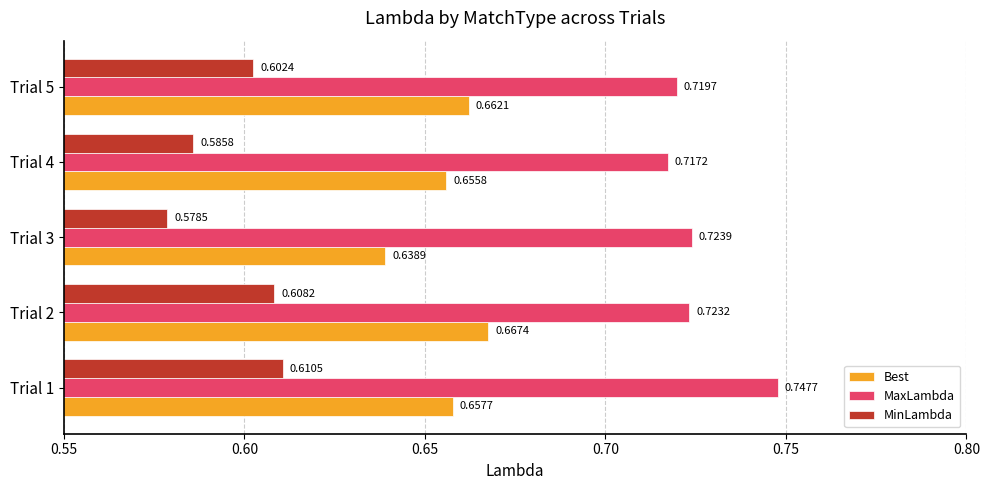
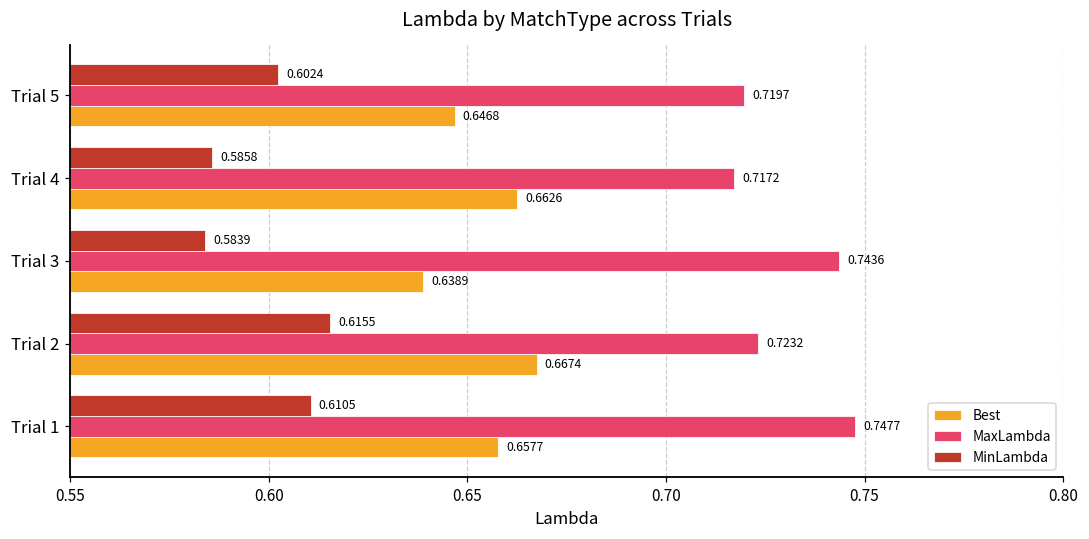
  {
    "Best": {
-     "Trial 5": 0.6621,
-     "Trial 4": 0.6558,
+     "Trial 5": 0.6468,
+     "Trial 4": 0.6626,
      "Trial 3": 0.6389,
      "Trial 2": 0.6674,
      "Trial 1": 0.6577
    },
    "MaxLambda": {
      "Trial 5": 0.7197,
      "Trial 4": 0.7172,
-     "Trial 3": 0.7239,
+     "Trial 3": 0.7436,
      "Trial 2": 0.7232,
      "Trial 1": 0.7477
    },
    "MinLambda": {
      "Trial 5": 0.6024,
      "Trial 4": 0.5858,
-     "Trial 3": 0.5785,
-     "Trial 2": 0.6082,
+     "Trial 3": 0.5839,
+     "Trial 2": 0.6155,
      "Trial 1": 0.6105
    }
  }
